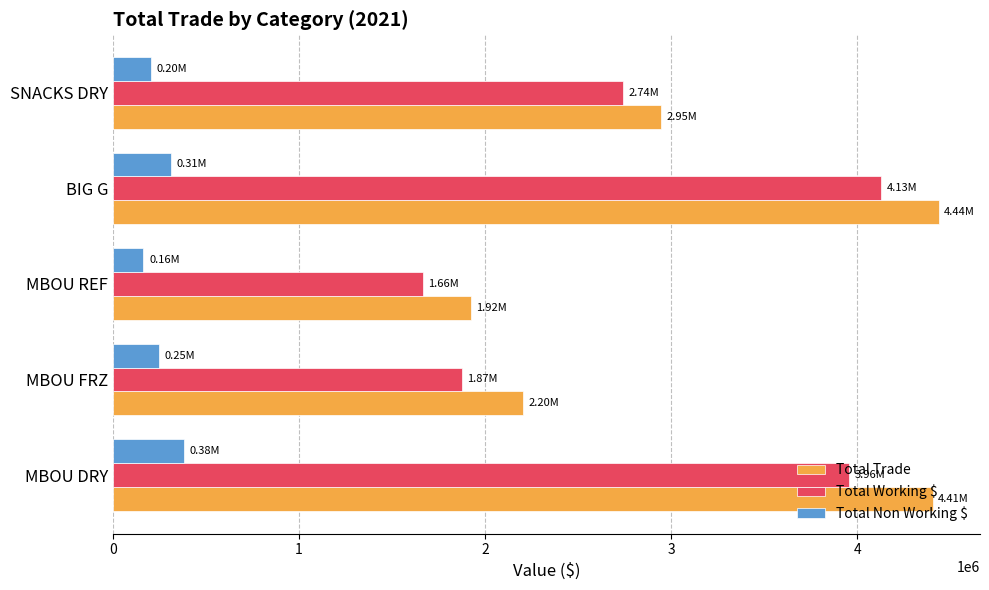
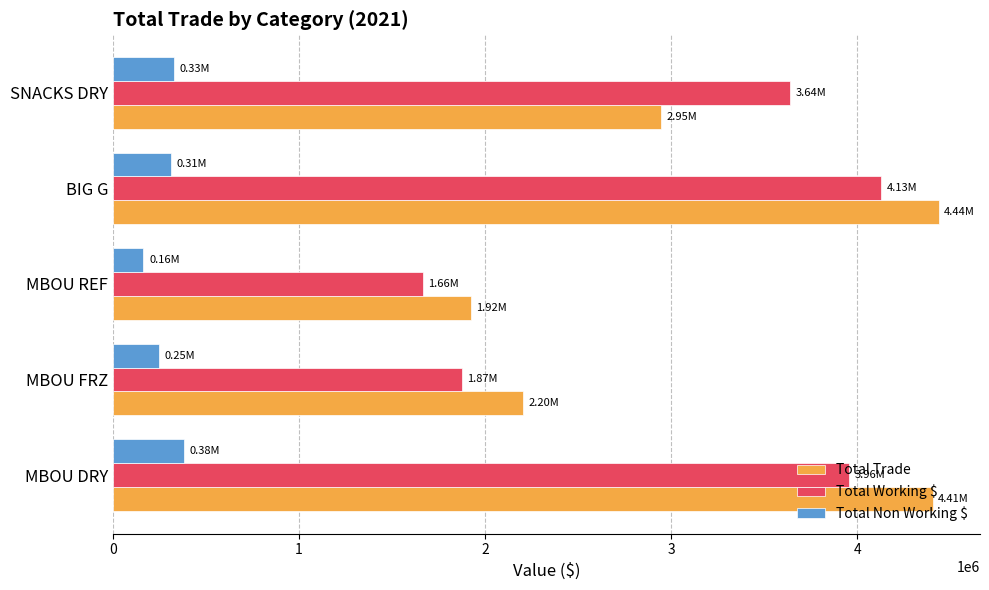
  {
    "Total Trade": {
      "SNACKS DRY": "2.95M",
      "BIG G": "4.44M",
      "MBOU REF": "1.92M",
      "MBOU FRZ": "2.20M",
      "MBOU DRY": "4.41M"
    },
    "Total Working $": {
-     "SNACKS DRY": "2.74M",
+     "SNACKS DRY": "3.64M",
      "BIG G": "4.13M",
      "MBOU REF": "1.66M",
      "MBOU FRZ": "1.87M",
      "MBOU DRY": "3.96M"
    },
    "Total Non Working $": {
-     "SNACKS DRY": "0.20M",
+     "SNACKS DRY": "0.33M",
      "BIG G": "0.31M",
      "MBOU REF": "0.16M",
      "MBOU FRZ": "0.25M",
      "MBOU DRY": "0.38M"
    }
  }
